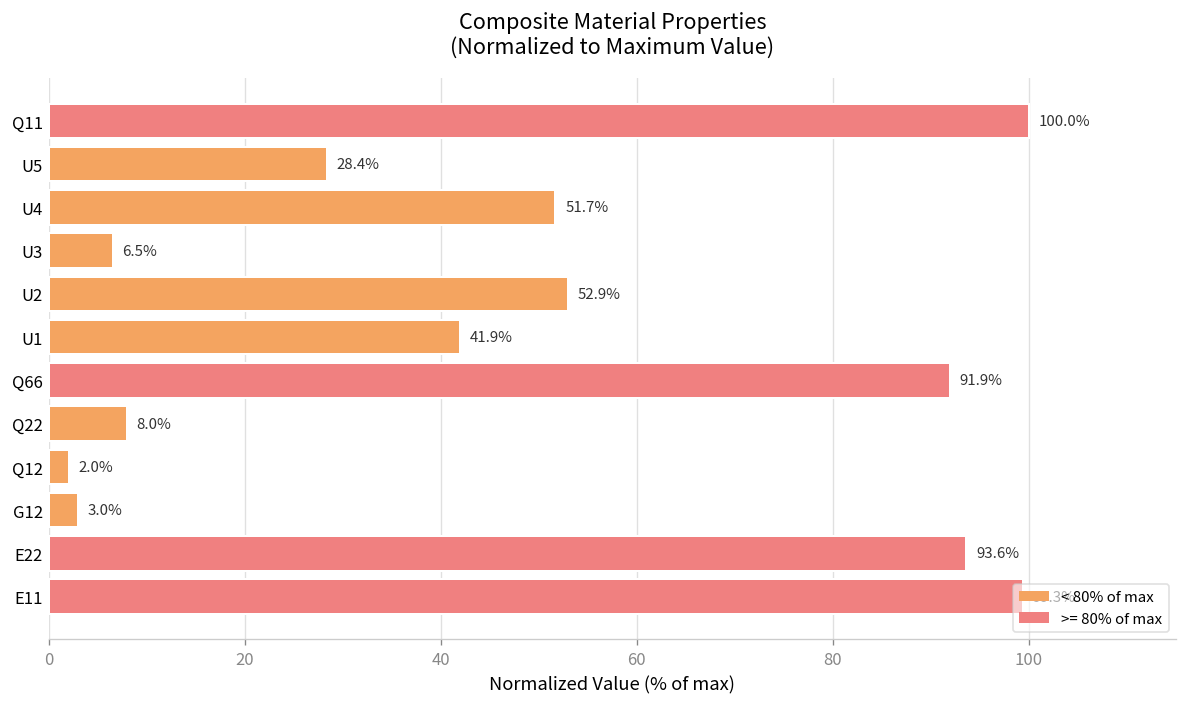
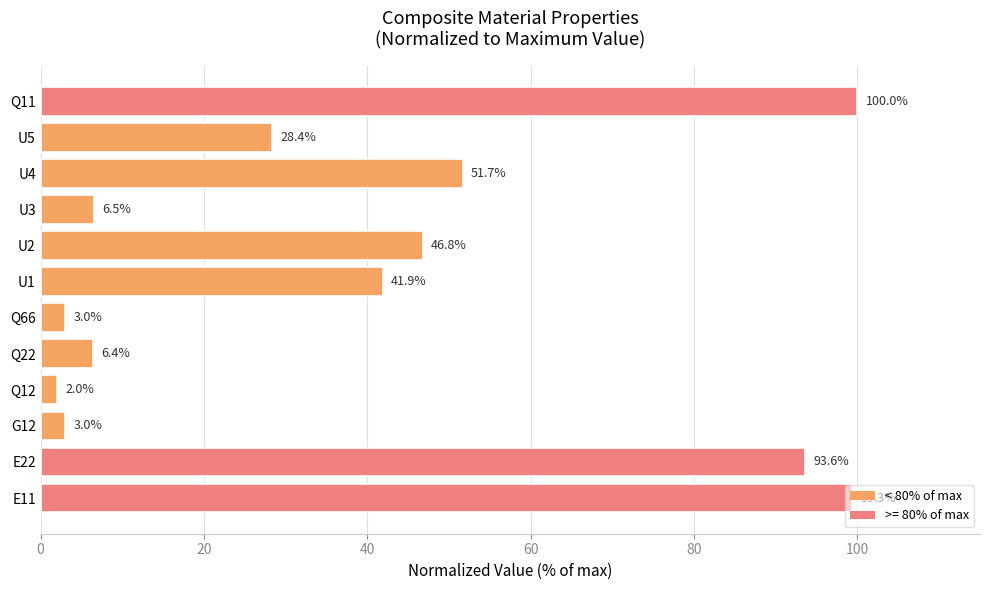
  {
    "Q11": "100.0%",
    "U5": "28.4%",
    "U4": "51.7%",
    "U3": "6.5%",
-   "U2": "52.9%",
+   "U2": "46.8%",
    "U1": "41.9%",
-   "Q66": "91.9%",
-   "Q22": "8.0%",
+   "Q66": "3.0%",
+   "Q22": "6.4%",
    "Q12": "2.0%",
    "G12": "3.0%",
    "E22": "93.6%"
  }
